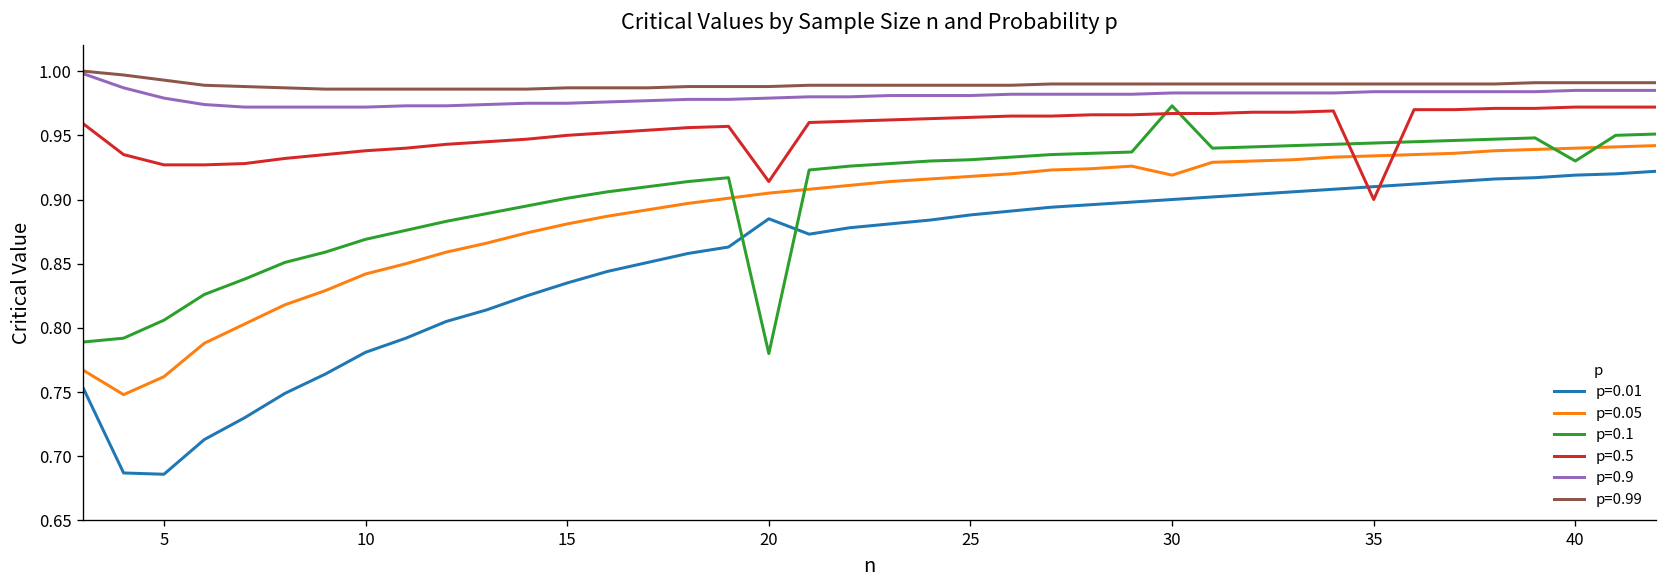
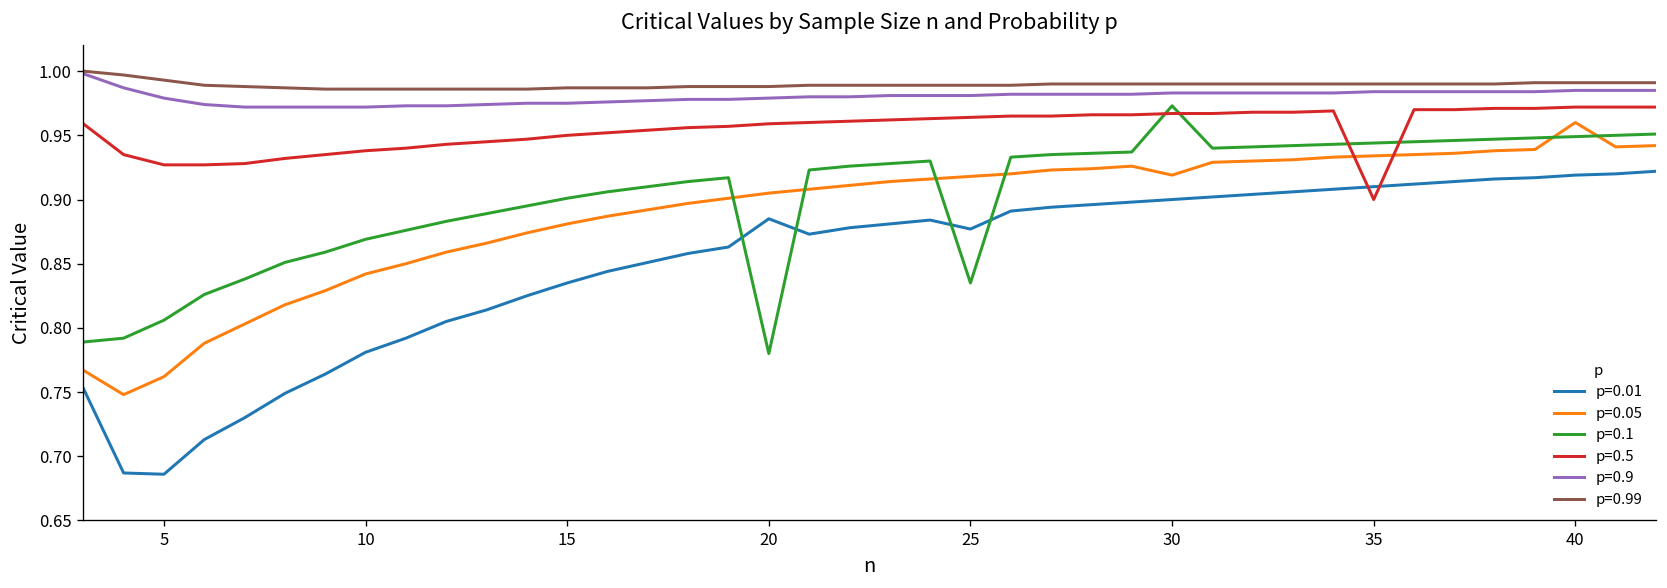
  {
    "p=0.01": {
      "5": 0.686,
      "10": 0.781,
      "15": 0.835,
      "20": 0.885,
-     "25": 0.888,
+     "25": 0.877,
      "30": 0.900,
      "35": 0.910,
      "40": 0.919
    },
    "p=0.05": {
      "5": 0.76,
      "10": 0.84,
      "15": 0.88,
      "20": 0.905,
      "25": 0.92,
      "30": 0.92,
      "35": 0.934,
-     "40": 0.94
+     "40": 0.96
    },
    "p=0.1": {
      "5": 0.806,
      "10": 0.869,
      "15": 0.901,
      "20": 0.780,
-     "25": 0.931,
+     "25": 0.835,
      "30": 0.973,
      "35": 0.944,
-     "40": 0.930
+     "40": 0.949
    },
    "p=0.5": {
      "5": 0.927,
      "10": 0.938,
      "15": 0.950,
-     "20": 0.914,
+     "20": 0.959,
      "25": 0.964,
      "30": 0.967,
      "35": 0.900,
      "40": 0.972
    },
    "p=0.9": {
      "5": 0.979,
      "10": 0.972,
      "15": 0.975,
      "20": 0.979,
      "25": 0.981,
      "30": 0.983,
      "35": 0.984,
      "40": 0.985
    },
    "p=0.99": {
      "5": 0.993,
      "10": 0.986,
      "15": 0.987,
      "20": 0.988,
      "25": 0.989,
      "30": 0.990,
      "35": 0.990,
      "40": 0.991
    }
  }
